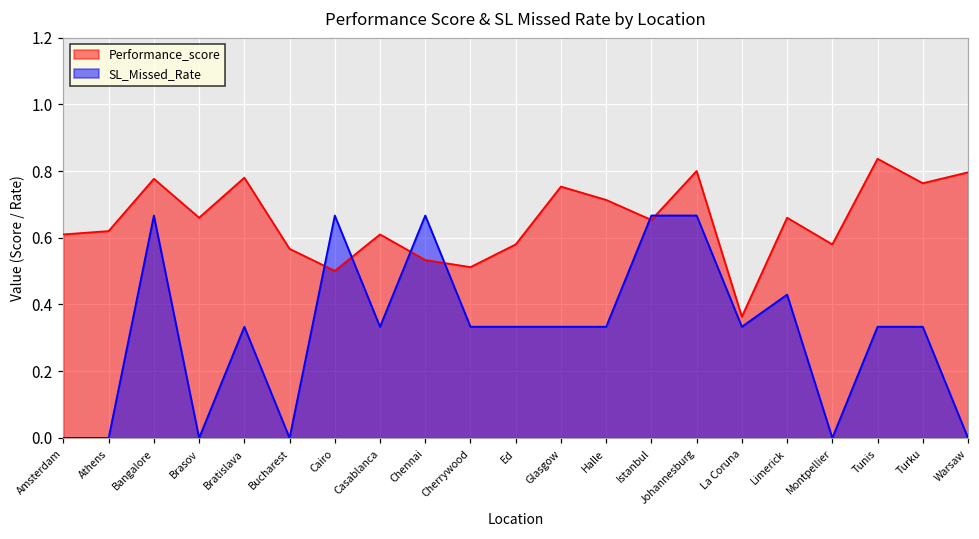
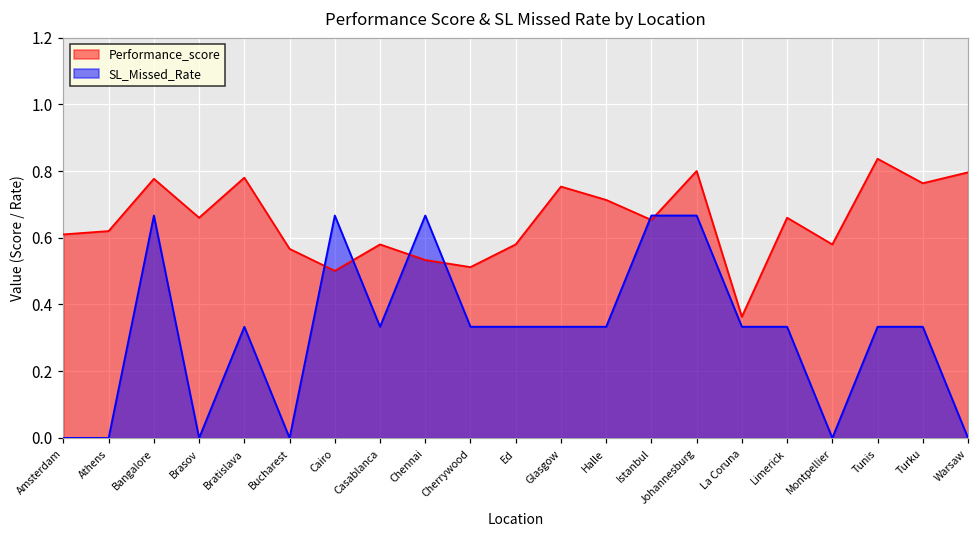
  {
    "Performance_score": {
      "Amsterdam": 0.61,
      "Athens": 0.62,
      "Bangalore": 0.78,
      "Brasov": 0.66,
      "Bratislava": 0.78,
      "Bucharest": 0.57,
      "Cairo": 0.50,
-     "Casablanca": 0.61,
+     "Casablanca": 0.58,
      "Chennai": 0.53,
      "Cherrywood": 0.51,
      "Ed": 0.58,
      "Glasgow": 0.75,
      "Halle": 0.71,
      "Istanbul": 0.65,
      "Johannesburg": 0.80,
      "La Coruna": 0.36,
      "Limerick": 0.66,
      "Montpellier": 0.58,
      "Tunis": 0.84,
      "Turku": 0.76,
      "Warsaw": 0.80
    },
    "SL_Missed_Rate": {
      "Amsterdam": 0.00,
      "Athens": 0.00,
      "Bangalore": 0.67,
      "Brasov": 0.00,
      "Bratislava": 0.33,
      "Bucharest": 0.00,
      "Cairo": 0.67,
      "Casablanca": 0.33,
      "Chennai": 0.67,
      "Cherrywood": 0.33,
      "Ed": 0.33,
      "Glasgow": 0.33,
      "Halle": 0.33,
      "Istanbul": 0.67,
      "Johannesburg": 0.67,
      "La Coruna": 0.33,
-     "Limerick": 0.43,
+     "Limerick": 0.33,
      "Montpellier": 0.00,
      "Tunis": 0.33,
      "Turku": 0.33,
      "Warsaw": 0.00
    }
  }
